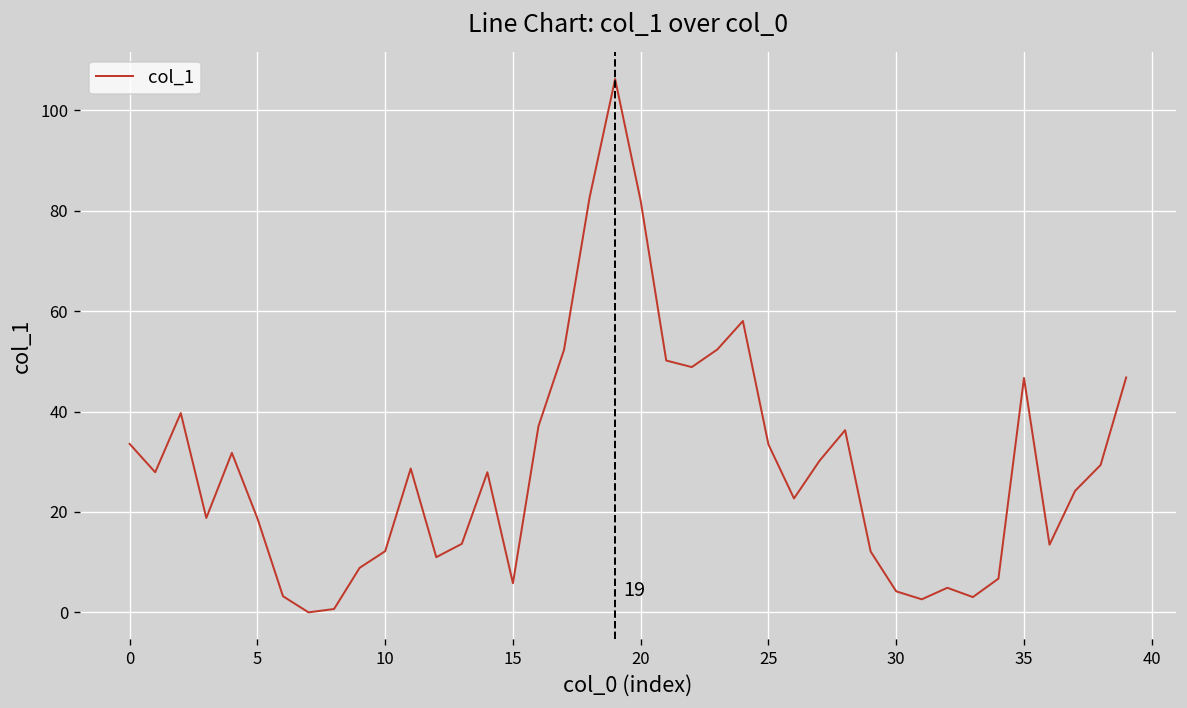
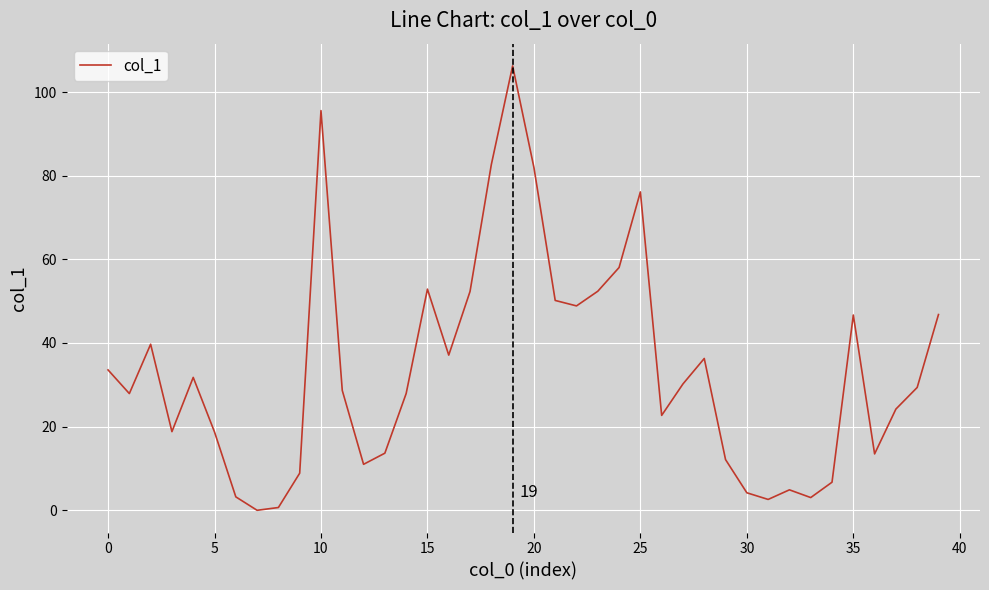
  {
    "0": 34,
    "5": 19,
-   "10": 12,
-   "15": 6,
+   "10": 96,
+   "15": 53,
    "20": 82,
-   "25": 33,
+   "25": 76,
    "30": 4,
    "35": 47
  }
